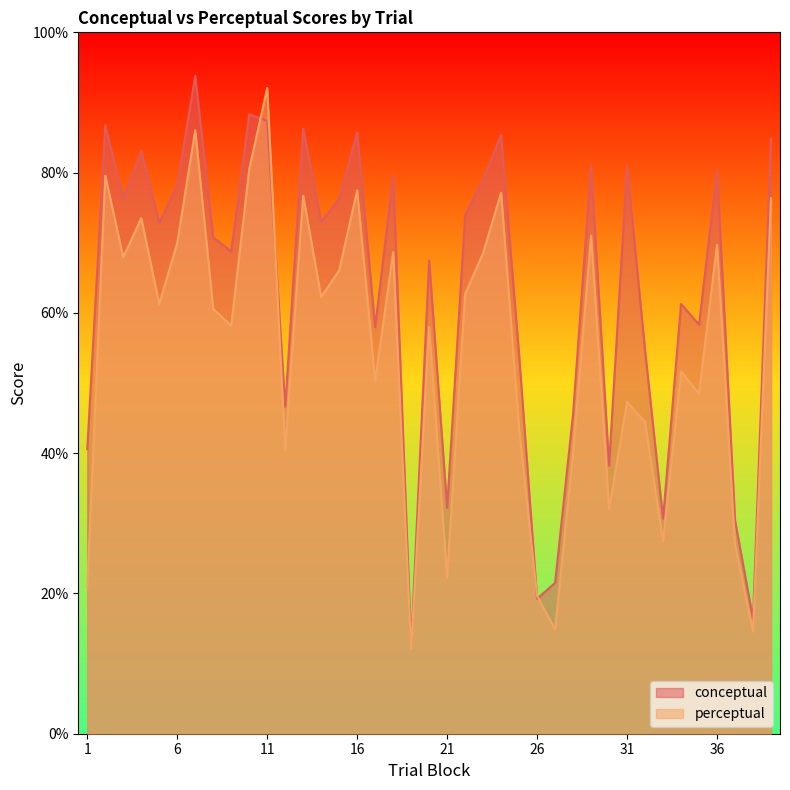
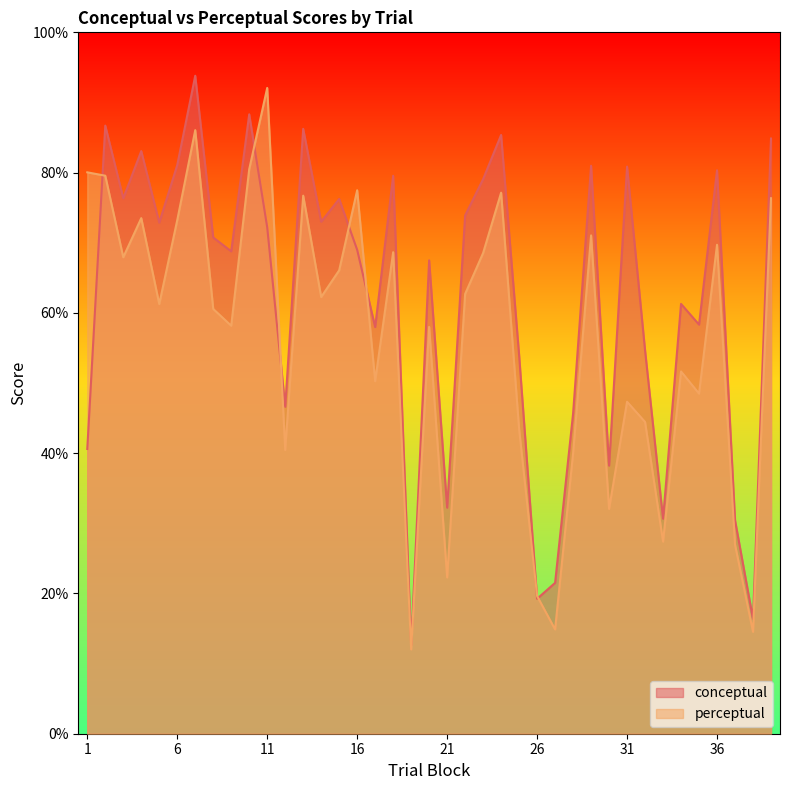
  {
    "conceptual": {
      "1": "41%",
-     "6": "78%",
-     "11": "87%",
-     "16": "86%",
+     "6": "81%",
+     "11": "72%",
+     "16": "69%",
      "21": "32%",
      "26": "19%",
      "31": "81%",
      "36": "80%"
    },
    "perceptual": {
-     "1": "21%",
-     "6": "70%",
+     "1": "80%",
+     "6": "73%",
      "11": "92%",
      "16": "77%",
      "21": "22%",
      "26": "20%",
      "31": "47%",
      "36": "70%"
    }
  }
